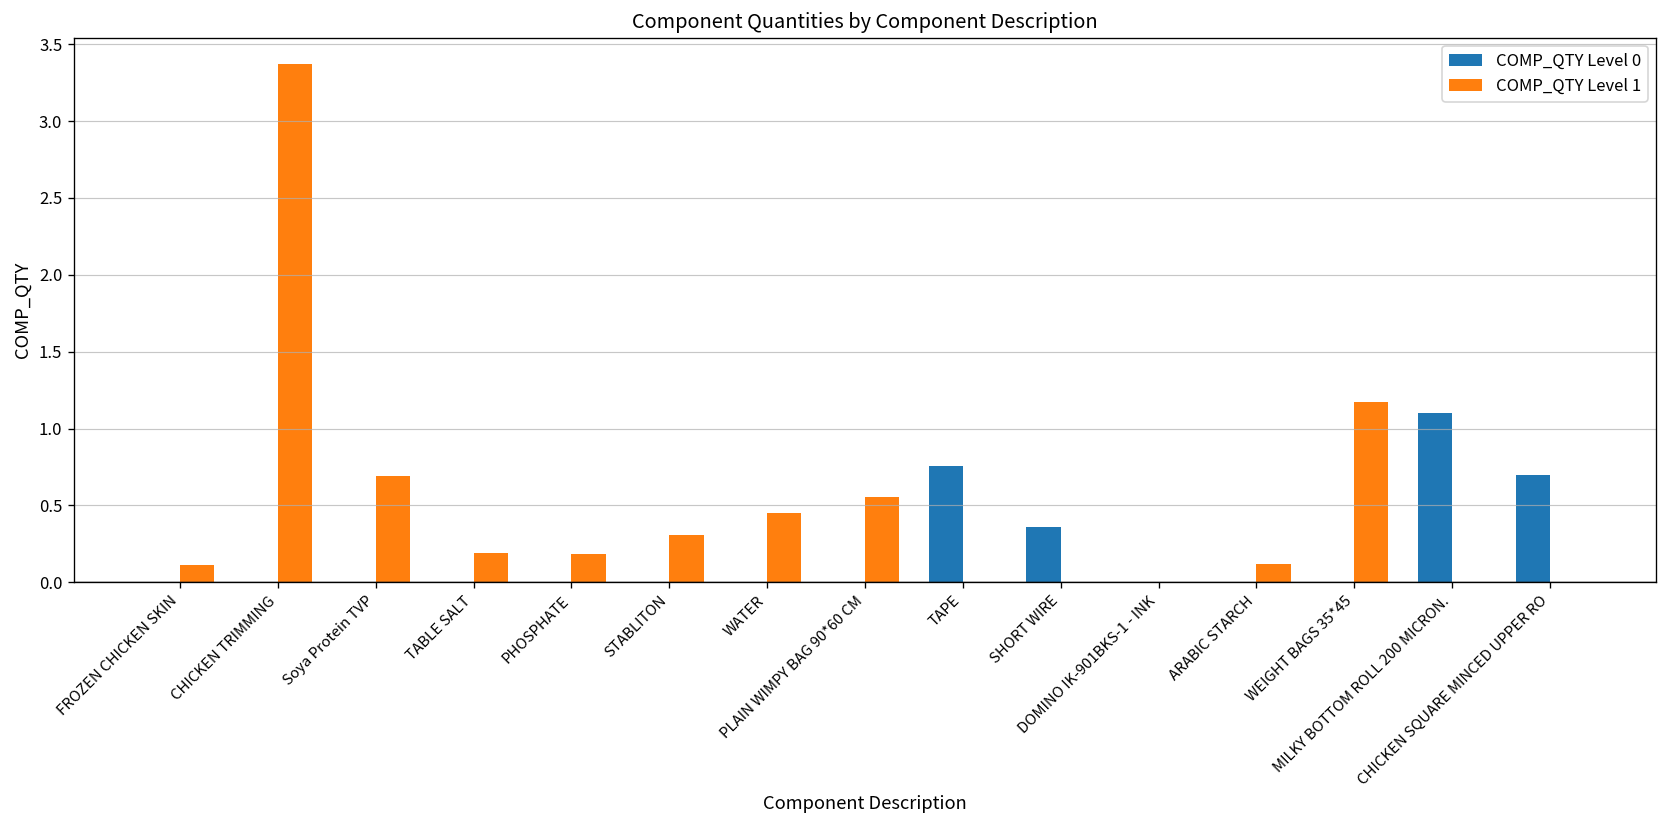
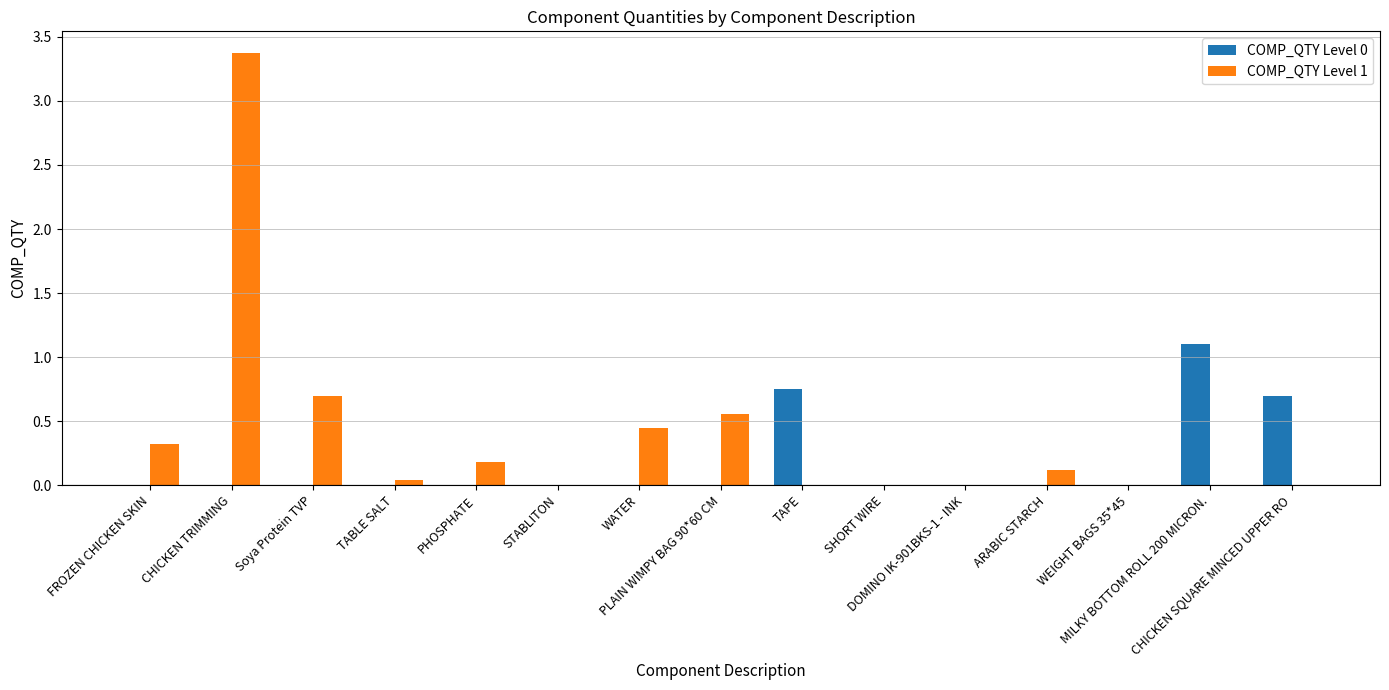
  {
    "COMP_QTY Level 0": {
      "FROZEN CHICKEN SKIN": 0.00,
      "CHICKEN TRIMMING": 0.00,
      "Soya Protein TVP": 0.00,
      "TABLE SALT": 0.00,
      "PHOSPHATE": 0.00,
      "STABLITON": 0.00,
      "WATER": 0.00,
      "PLAIN WIMPY BAG 90*60 CM": 0.00,
      "TAPE": 0.75,
-     "SHORT WIRE": 0.36,
+     "SHORT WIRE": 0.00,
      "ARABIC STARCH": 0.00,
      "WEIGHT BAGS 35*45": 0.00,
      "MILKY BOTTOM ROLL 200 MICRON.": 1.10,
      "CHICKEN SQUARE MINCED UPPER RO": 0.70
    },
    "COMP_QTY Level 1": {
-     "FROZEN CHICKEN SKIN": 0.11,
+     "FROZEN CHICKEN SKIN": 0.32,
      "CHICKEN TRIMMING": 3.37,
      "Soya Protein TVP": 0.69,
-     "TABLE SALT": 0.19,
+     "TABLE SALT": 0.04,
      "PHOSPHATE": 0.18,
-     "STABLITON": 0.31,
+     "STABLITON": 0.00,
      "WATER": 0.45,
      "PLAIN WIMPY BAG 90*60 CM": 0.56,
      "TAPE": 0.00,
      "SHORT WIRE": 0.00,
      "DOMINO IK-901BKS-1 - INK": 0.00,
      "ARABIC STARCH": 0.12,
-     "WEIGHT BAGS 35*45": 1.17,
+     "WEIGHT BAGS 35*45": 0.00,
      "MILKY BOTTOM ROLL 200 MICRON.": 0.00,
      "CHICKEN SQUARE MINCED UPPER RO": 0.00
    }
  }
